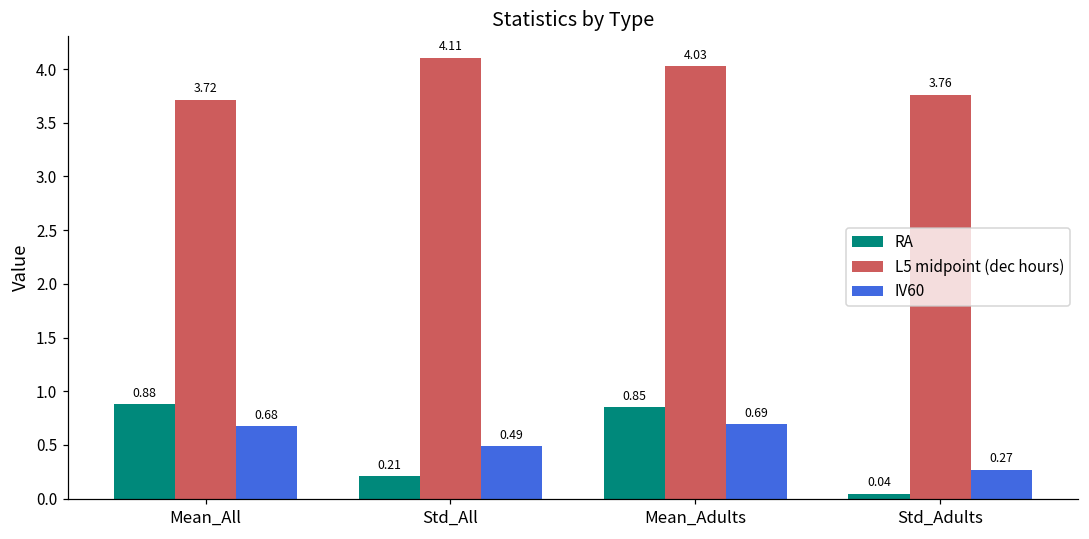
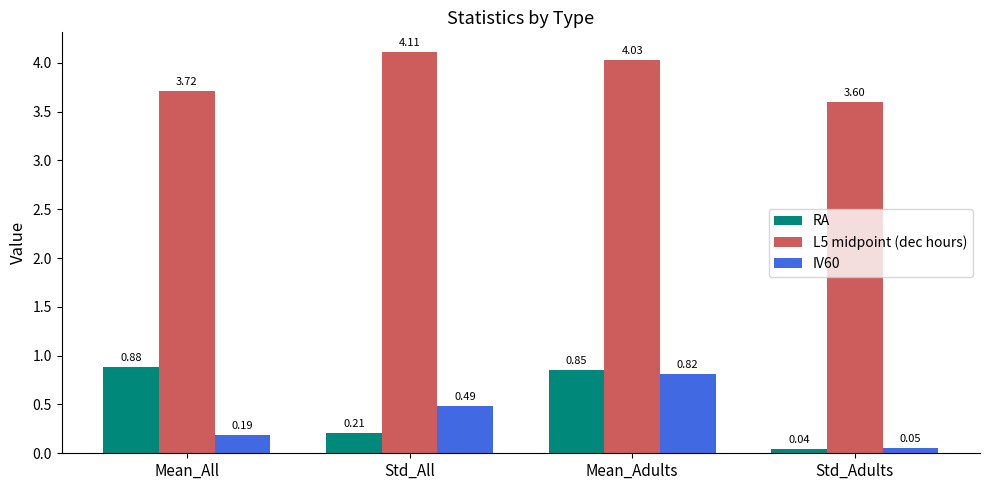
  {
    "RA": {
      "Mean_All": 0.88,
      "Std_All": 0.21,
      "Mean_Adults": 0.85,
      "Std_Adults": 0.04
    },
    "L5 midpoint (dec hours)": {
      "Mean_All": 3.72,
      "Std_All": 4.11,
      "Mean_Adults": 4.03,
-     "Std_Adults": 3.76
+     "Std_Adults": 3.60
    },
    "IV60": {
-     "Mean_All": 0.68,
+     "Mean_All": 0.19,
      "Std_All": 0.49,
-     "Mean_Adults": 0.69,
-     "Std_Adults": 0.27
+     "Mean_Adults": 0.82,
+     "Std_Adults": 0.05
    }
  }
